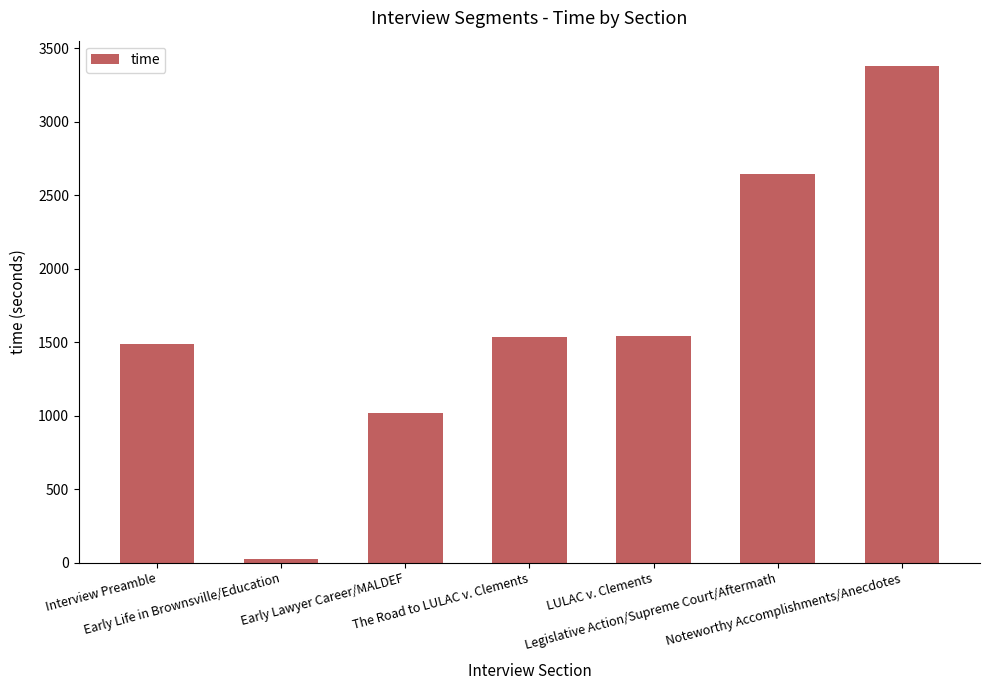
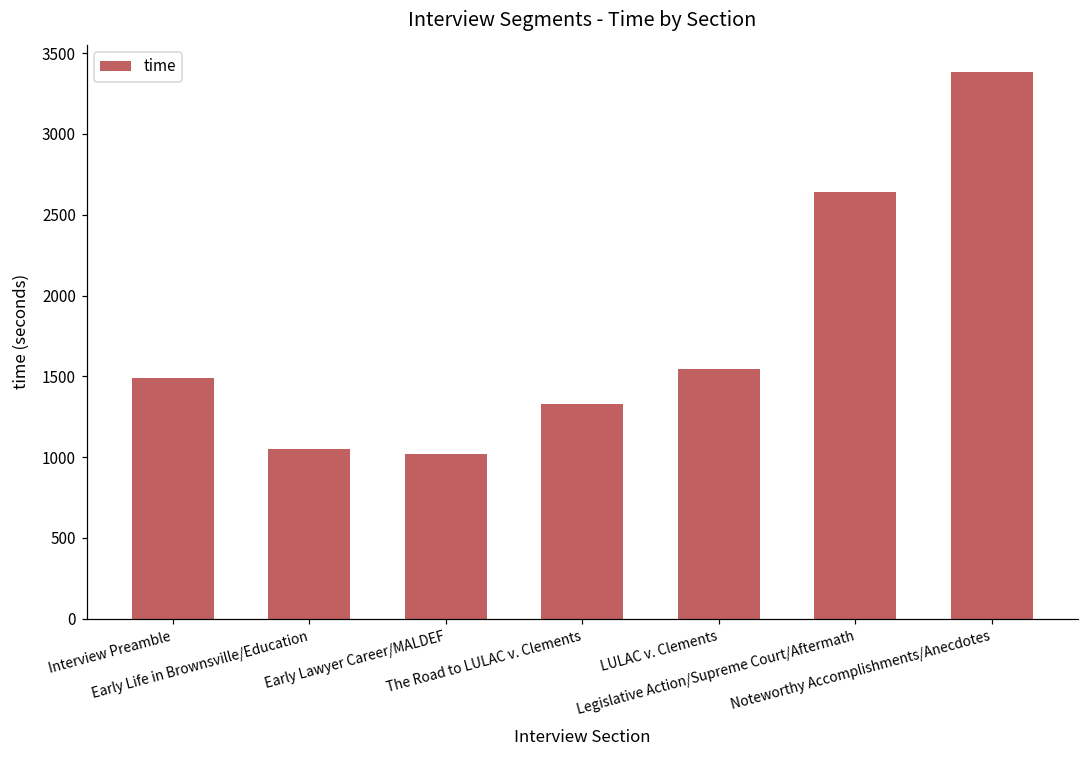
  {
    "Interview Preamble": 1490,
-   "Early Life in Brownsville/Education": 20,
+   "Early Life in Brownsville/Education": 1050,
    "Early Lawyer Career/MALDEF": 1020,
-   "The Road to LULAC v. Clements": 1540,
+   "The Road to LULAC v. Clements": 1330,
    "LULAC v. Clements": 1540,
    "Legislative Action/Supreme Court/Aftermath": 2640,
    "Noteworthy Accomplishments/Anecdotes": 3380
  }
